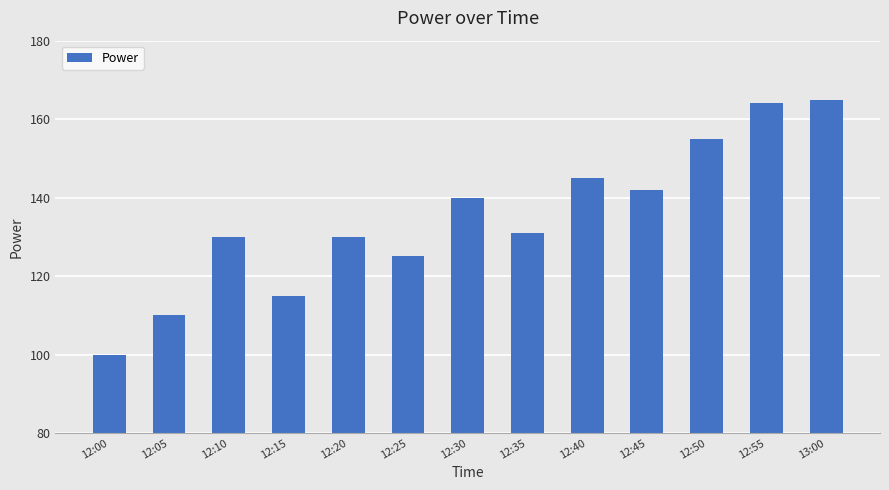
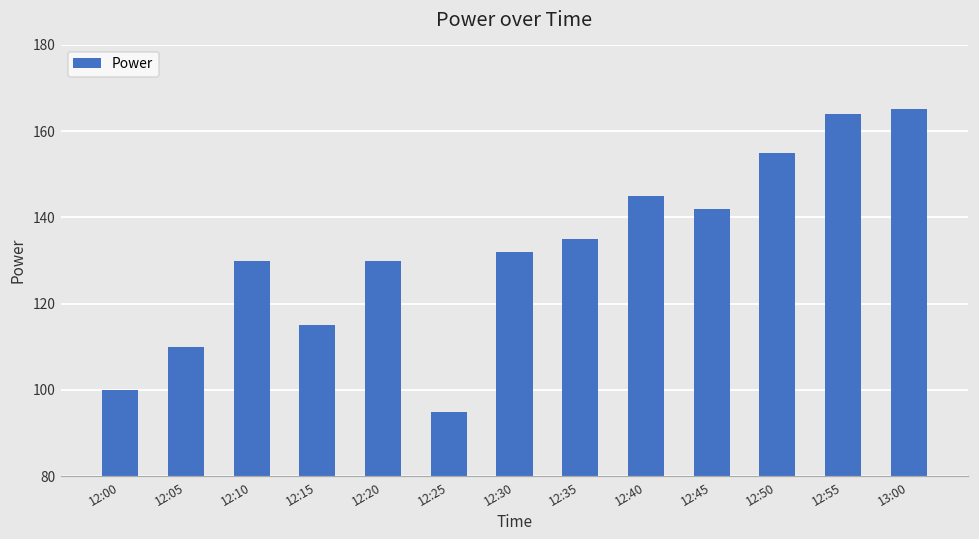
  {
    "12:00": 100,
    "12:05": 110,
    "12:10": 130,
    "12:15": 115,
    "12:20": 130,
-   "12:25": 125,
-   "12:30": 140,
-   "12:35": 131,
+   "12:25": 95,
+   "12:30": 132,
+   "12:35": 135,
    "12:40": 145,
    "12:45": 142,
    "12:50": 155,
    "12:55": 164,
    "13:00": 165
  }
